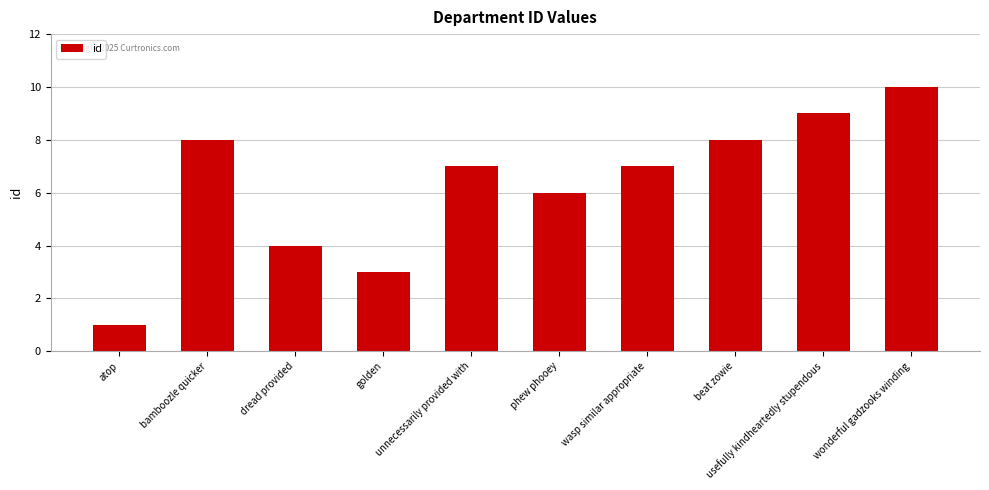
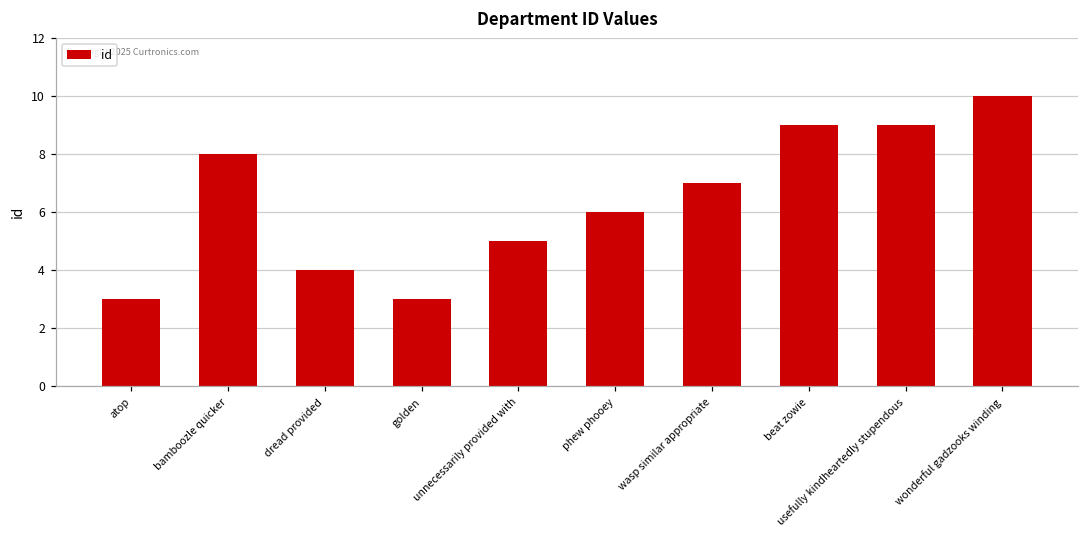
  {
-   "atop": 1,
+   "atop": 3,
    "bamboozle quicker": 8,
    "dread provided": 4,
    "golden": 3,
-   "unnecessarily provided with": 7,
+   "unnecessarily provided with": 5,
    "phew phooey": 6,
    "wasp similar appropriate": 7,
-   "beat zowie": 8,
+   "beat zowie": 9,
    "usefully kindheartedly stupendous": 9,
    "wonderful gadzooks winding": 10
  }
